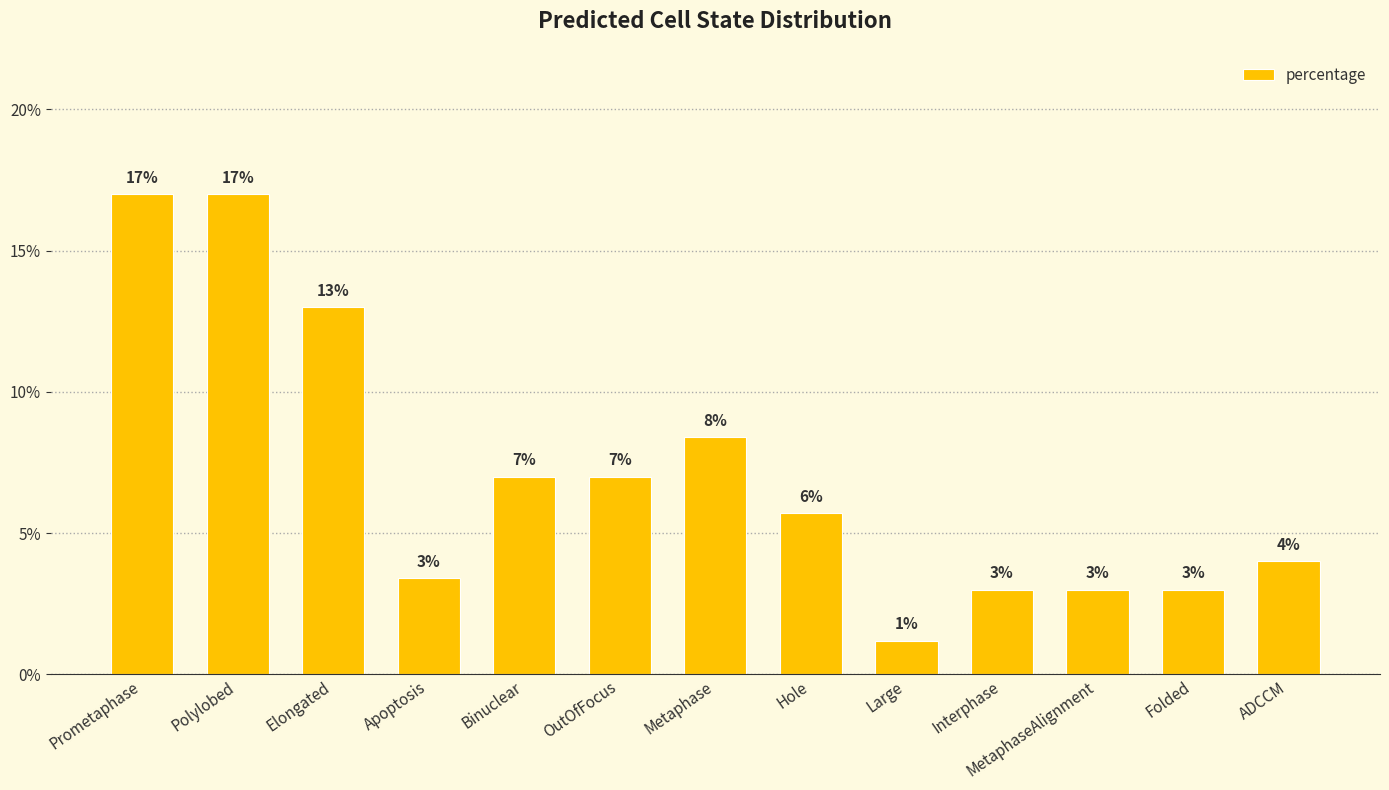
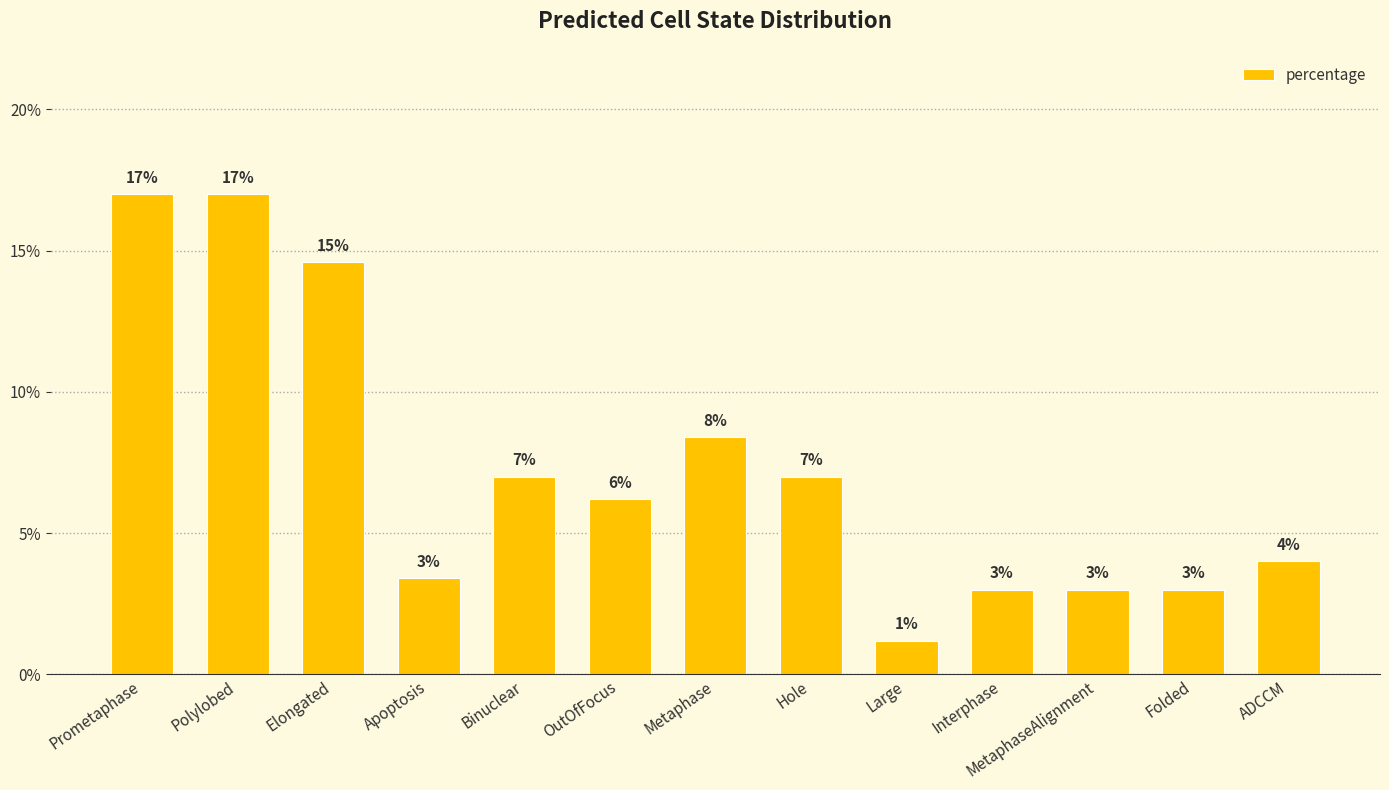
  {
    "Prometaphase": "17%",
    "Polylobed": "17%",
-   "Elongated": "13%",
+   "Elongated": "15%",
    "Apoptosis": "3%",
    "Binuclear": "7%",
-   "OutOfFocus": "7%",
+   "OutOfFocus": "6%",
    "Metaphase": "8%",
-   "Hole": "6%",
+   "Hole": "7%",
    "Large": "1%",
    "Interphase": "3%",
    "MetaphaseAlignment": "3%",
    "Folded": "3%",
    "ADCCM": "4%"
  }
